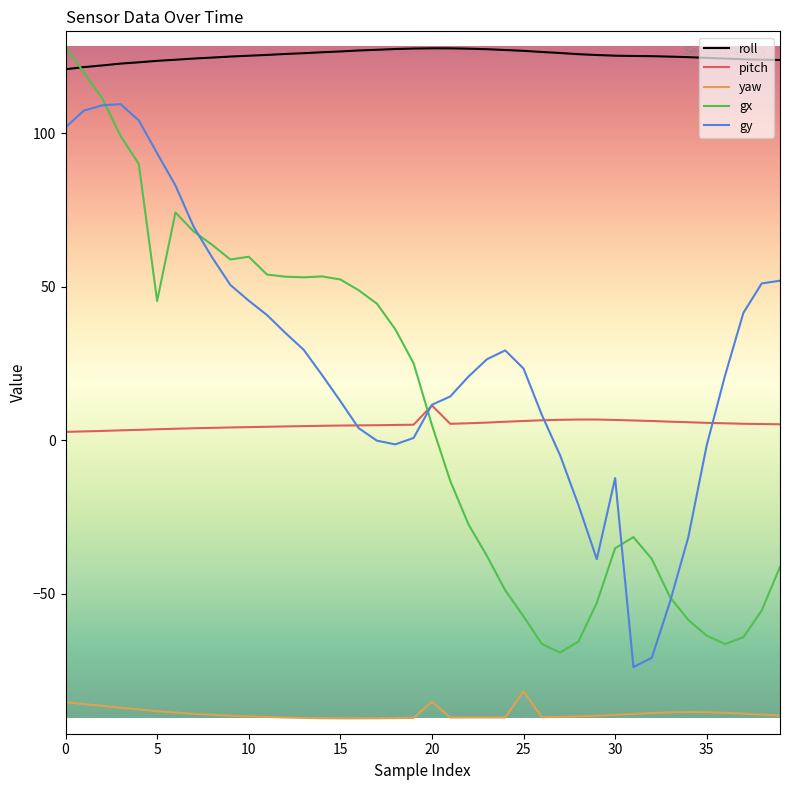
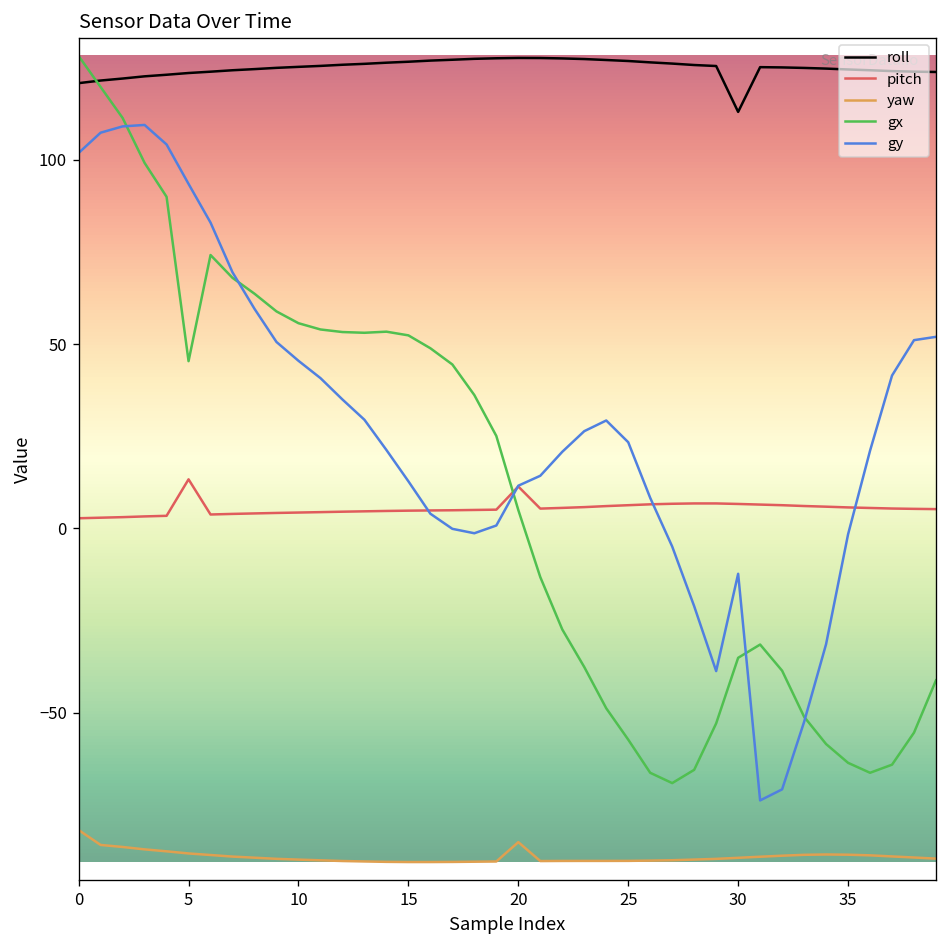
  {
    "roll": {
      "0": 121,
      "5": 124,
      "10": 125,
      "15": 127,
      "20": 128,
      "25": 127,
-     "30": 125
+     "30": 113
    },
    "pitch": {
      "0": 3,
-     "5": 4,
+     "5": 13,
      "10": 4,
      "15": 5,
      "25": 6,
      "30": 7,
      "35": 6
    },
    "yaw": {
-     "0": -85,
+     "0": -82,
      "5": -88,
      "10": -90,
      "15": -91,
      "20": -85,
-     "25": -82,
+     "25": -90,
      "30": -89,
      "35": -89
    },
    "gx": {
      "0": 128,
      "5": 45,
-     "10": 60,
+     "10": 56,
      "15": 52,
      "20": 5,
      "25": -57,
      "30": -35,
      "35": -64
    },
    "gy": {
      "0": 102,
      "5": 94,
      "10": 46,
      "15": 13,
      "25": 23,
      "30": -12,
      "35": -2
    }
  }
